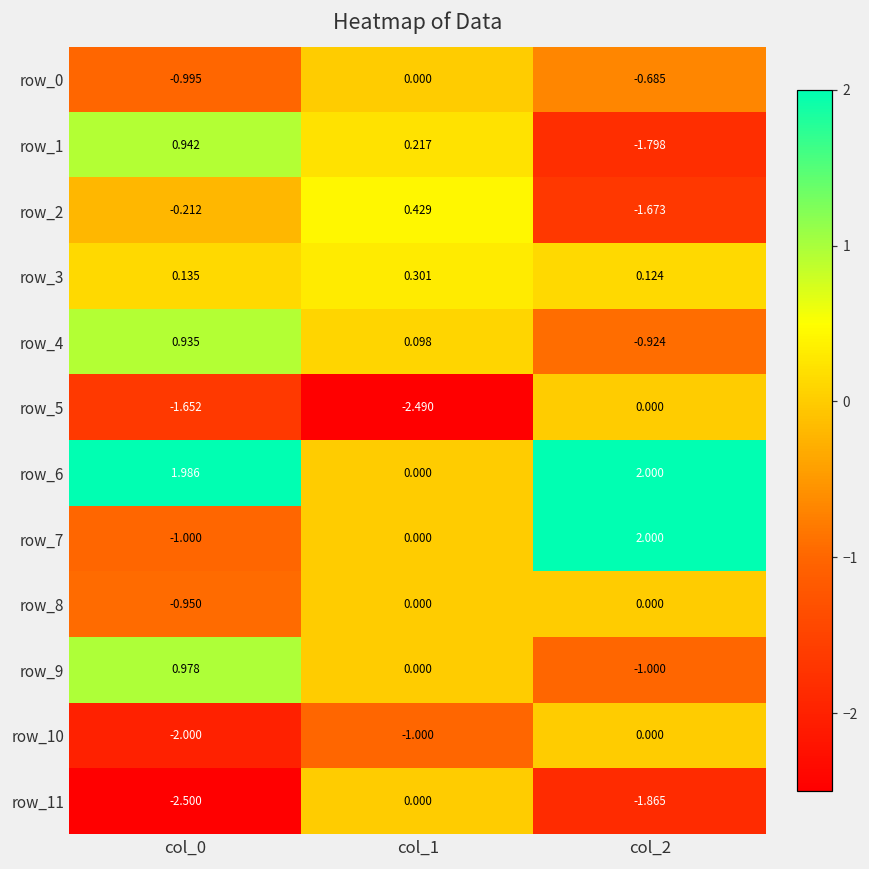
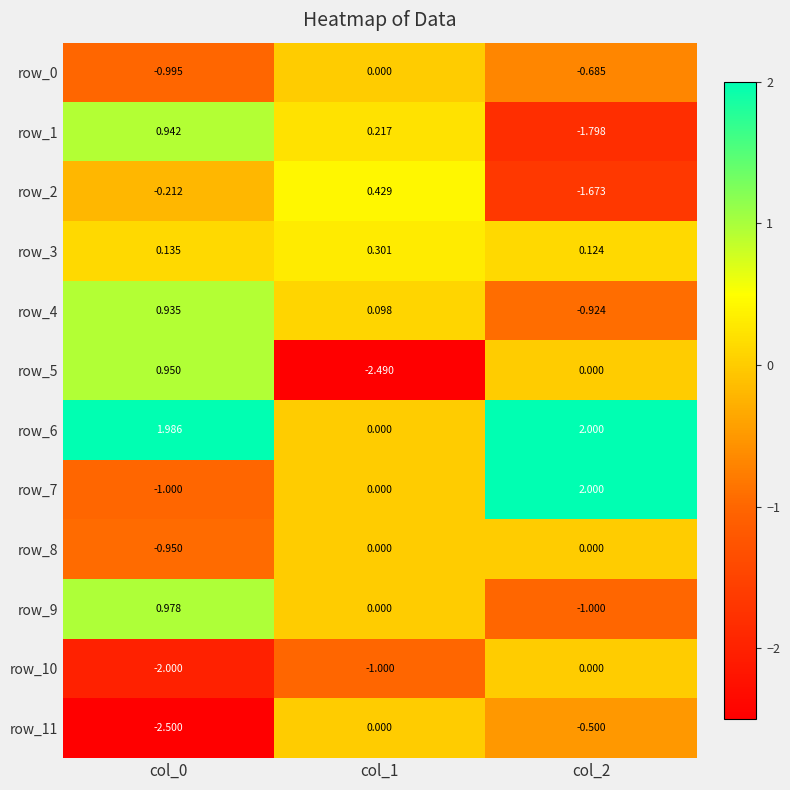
  {
    "row_0": {
      "col_0": -0.995,
      "col_1": 0.000,
      "col_2": -0.685
    },
    "row_1": {
      "col_0": 0.942,
      "col_1": 0.217,
      "col_2": -1.798
    },
    "row_2": {
      "col_0": -0.212,
      "col_1": 0.429,
      "col_2": -1.673
    },
    "row_3": {
      "col_0": 0.135,
      "col_1": 0.301,
      "col_2": 0.124
    },
    "row_4": {
      "col_0": 0.935,
      "col_1": 0.098,
      "col_2": -0.924
    },
    "row_5": {
-     "col_0": -1.652,
+     "col_0": 0.950,
      "col_1": -2.490,
      "col_2": 0.000
    },
    "row_6": {
      "col_0": 1.986,
      "col_1": 0.000,
      "col_2": 2.000
    },
    "row_7": {
      "col_0": -1.000,
      "col_1": 0.000,
      "col_2": 2.000
    },
    "row_8": {
      "col_0": -0.950,
      "col_1": 0.000,
      "col_2": 0.000
    },
    "row_9": {
      "col_0": 0.978,
      "col_1": 0.000,
      "col_2": -1.000
    },
    "row_10": {
      "col_0": -2.000,
      "col_1": -1.000,
      "col_2": 0.000
    },
    "row_11": {
      "col_0": -2.500,
      "col_1": 0.000,
-     "col_2": -1.865
+     "col_2": -0.500
    }
  }
